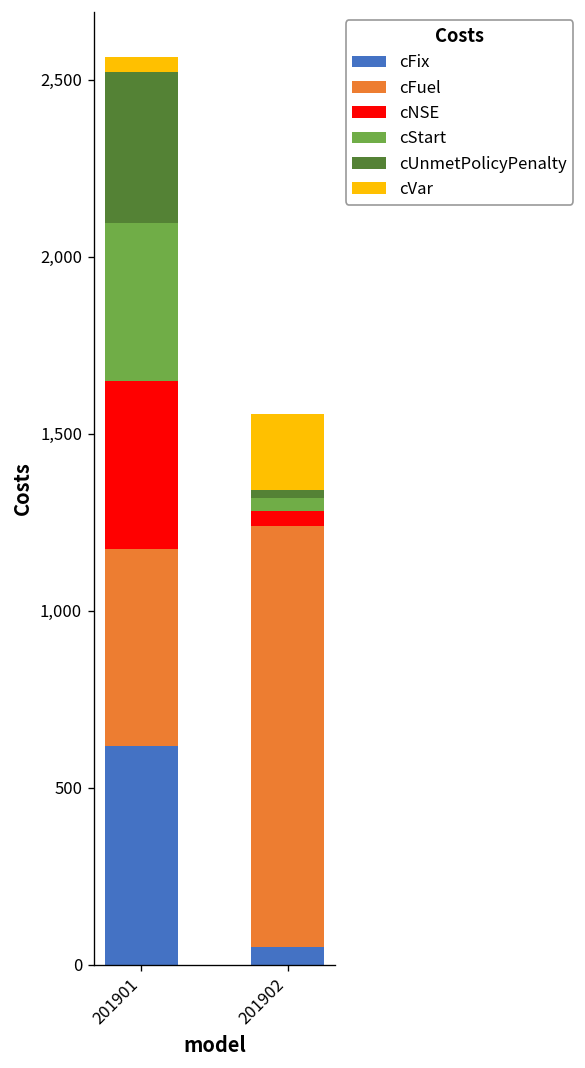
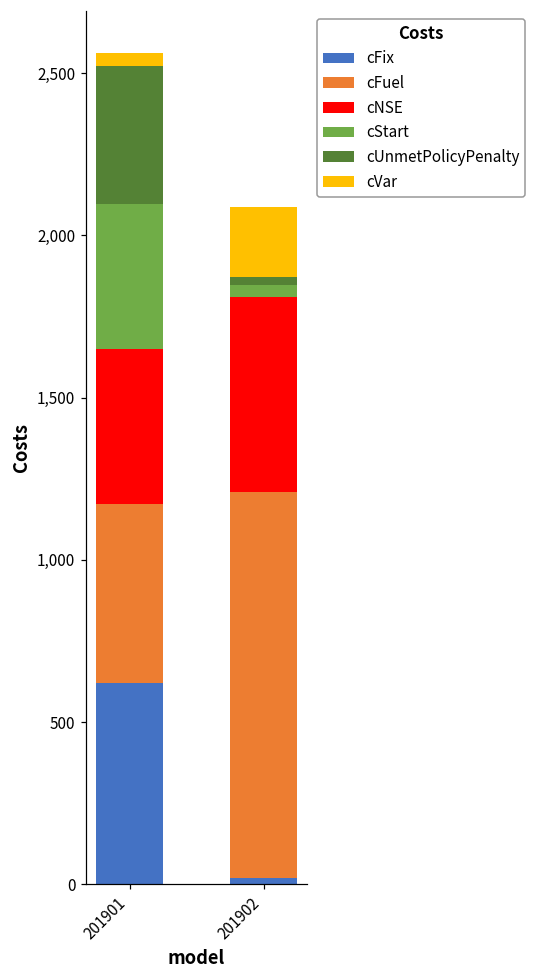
  {
    "cFix": {
      "201901": "620",
-     "201902": "50"
+     "201902": "20"
    },
    "cFuel": {
      "201901": "550",
      "201902": "1,190"
    },
    "cNSE": {
      "201901": "480",
-     "201902": "40"
+     "201902": "600"
    },
    "cVar": {
      "201901": "40",
      "201902": "220"
    }
  }
